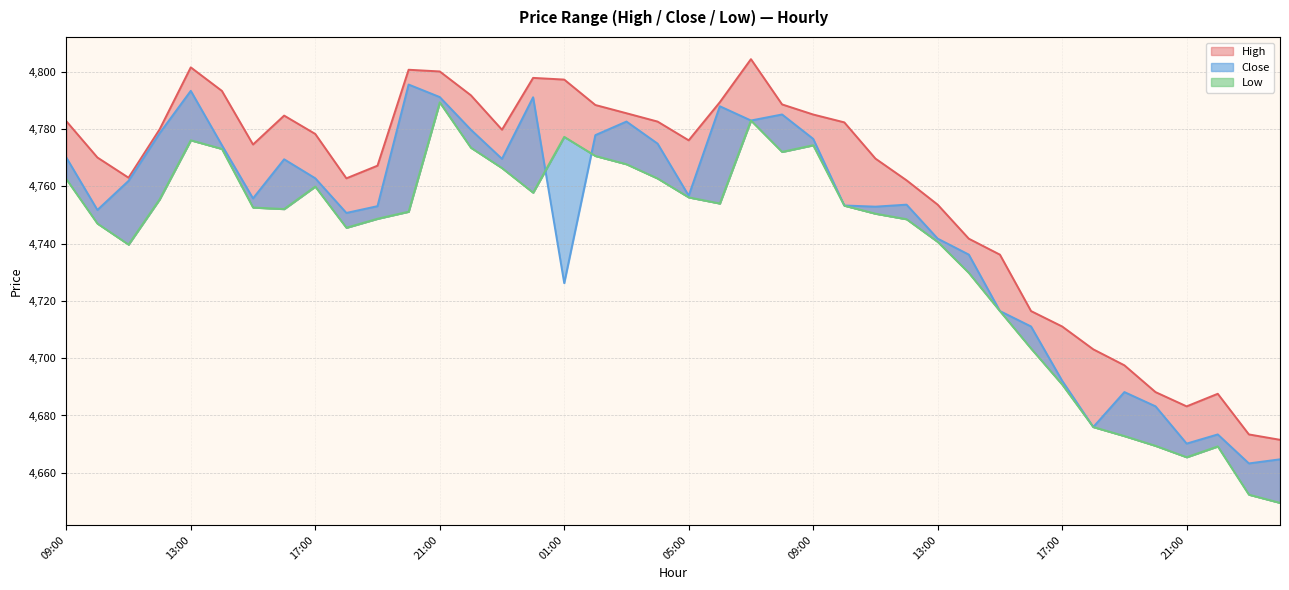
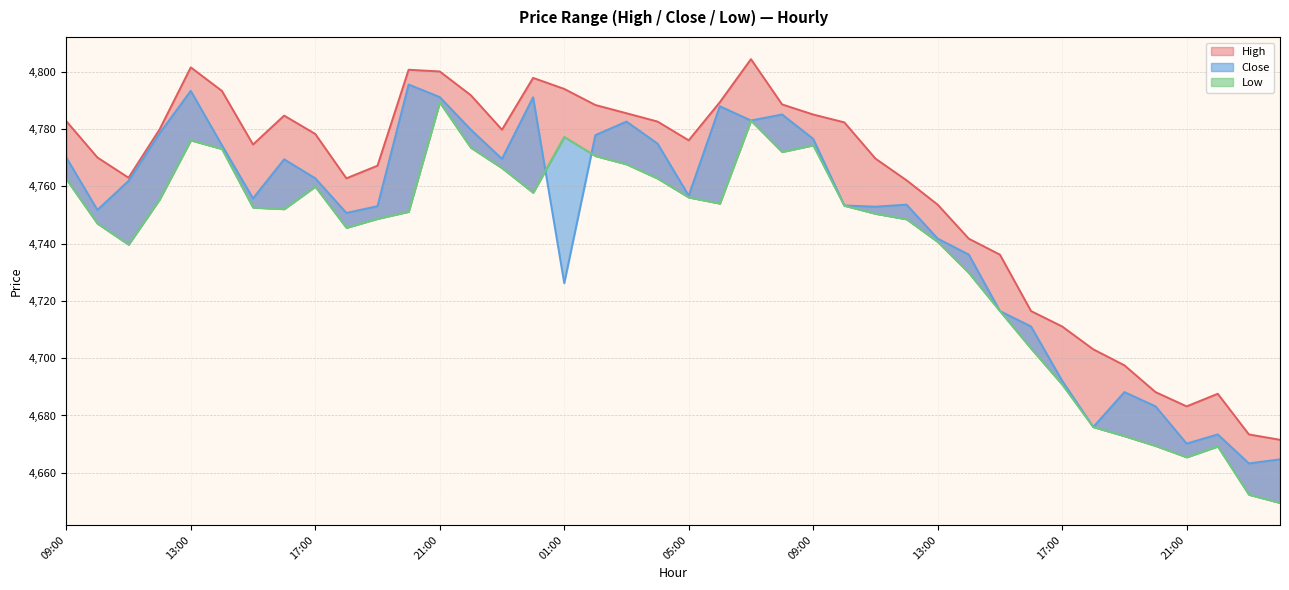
  {
    "High": {
-     "01:00": "4,797",
+     "01:00": "4,794",
      "05:00": "4,776"
    }
  }
